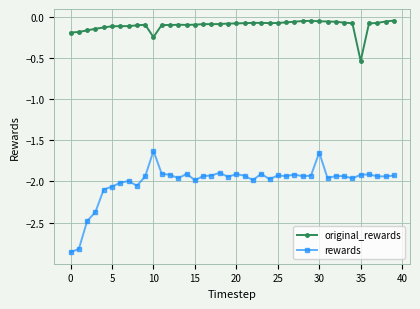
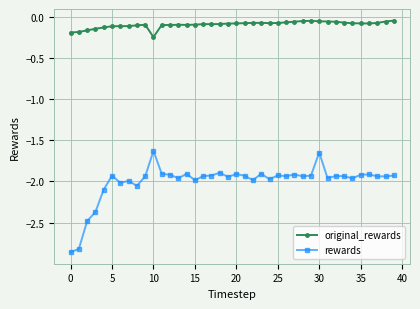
  {
    "original_rewards": {
      "0": -0.2,
      "5": -0.1,
      "10": -0.2,
      "15": -0.1,
      "20": -0.1,
      "25": -0.1,
      "30": -0.1,
-     "35": -0.5
+     "35": -0.1
    },
    "rewards": {
      "0": -2.9,
-     "5": -2.1,
+     "5": -1.9,
      "10": -1.6,
      "15": -2.0,
      "20": -1.9,
      "25": -1.9,
      "30": -1.6,
      "35": -1.9
    }
  }
